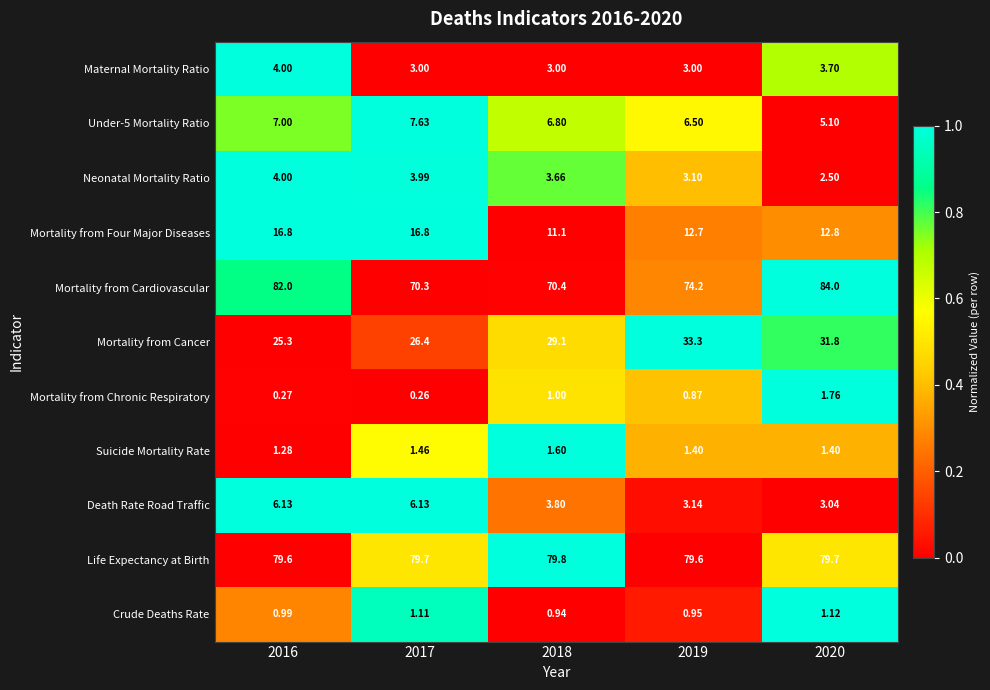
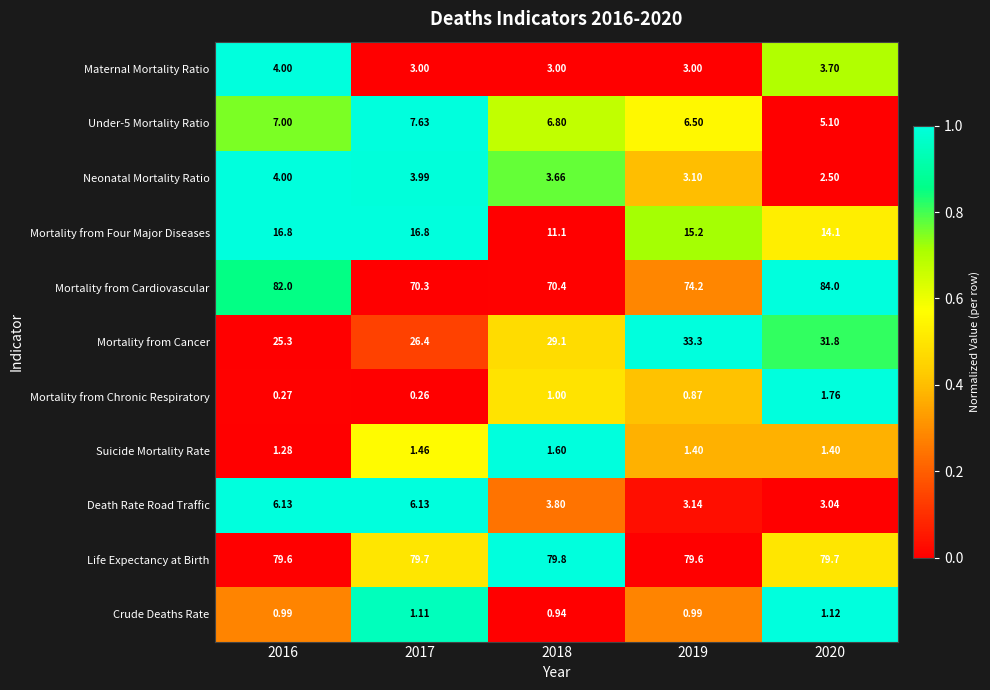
  {
    "Maternal Mortality Ratio": {
      "2016": 4.00,
      "2017": 3.00,
      "2018": 3.00,
      "2019": 3.00,
      "2020": 3.70
    },
    "Under-5 Mortality Ratio": {
      "2016": 7.00,
      "2017": 7.63,
      "2018": 6.80,
      "2019": 6.50,
      "2020": 5.10
    },
    "Neonatal Mortality Ratio": {
      "2016": 4.00,
      "2017": 3.99,
      "2018": 3.66,
      "2019": 3.10,
      "2020": 2.50
    },
    "Mortality from Four Major Diseases": {
      "2016": 16.8,
      "2017": 16.8,
      "2018": 11.1,
-     "2019": 12.7,
-     "2020": 12.8
+     "2019": 15.2,
+     "2020": 14.1
    },
    "Mortality from Cardiovascular": {
      "2016": 82.0,
      "2017": 70.3,
      "2018": 70.4,
      "2019": 74.2,
      "2020": 84.0
    },
    "Mortality from Cancer": {
      "2016": 25.3,
      "2017": 26.4,
      "2018": 29.1,
      "2019": 33.3,
      "2020": 31.8
    },
    "Mortality from Chronic Respiratory": {
      "2016": 0.27,
      "2017": 0.26,
      "2018": 1.00,
      "2019": 0.87,
      "2020": 1.76
    },
    "Suicide Mortality Rate": {
      "2016": 1.28,
      "2017": 1.46,
      "2018": 1.60,
      "2019": 1.40,
      "2020": 1.40
    },
    "Death Rate Road Traffic": {
      "2016": 6.13,
      "2017": 6.13,
      "2018": 3.80,
      "2019": 3.14,
      "2020": 3.04
    },
    "Life Expectancy at Birth": {
      "2016": 79.6,
      "2017": 79.7,
      "2018": 79.8,
      "2019": 79.6,
      "2020": 79.7
    },
    "Crude Deaths Rate": {
      "2016": 0.99,
      "2017": 1.11,
      "2018": 0.94,
-     "2019": 0.95,
+     "2019": 0.99,
      "2020": 1.12
    }
  }
